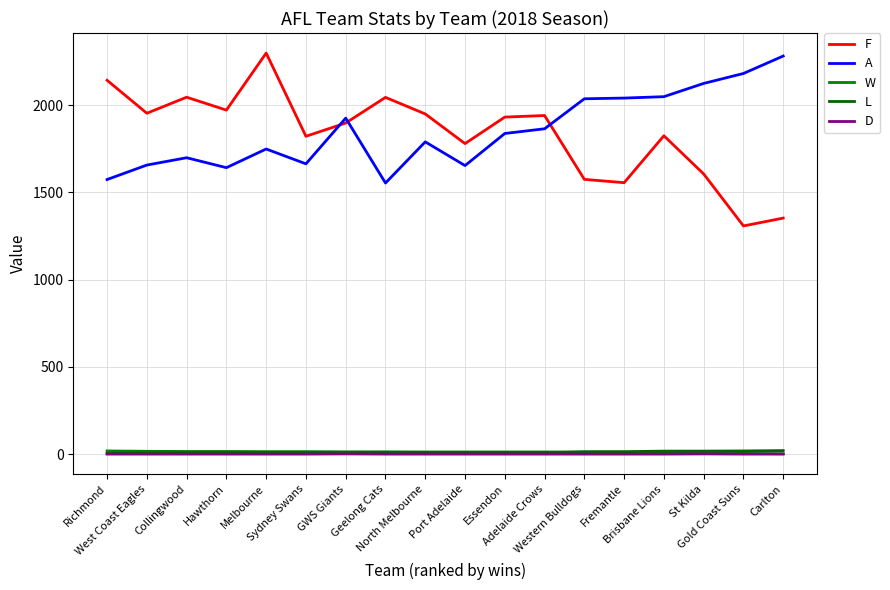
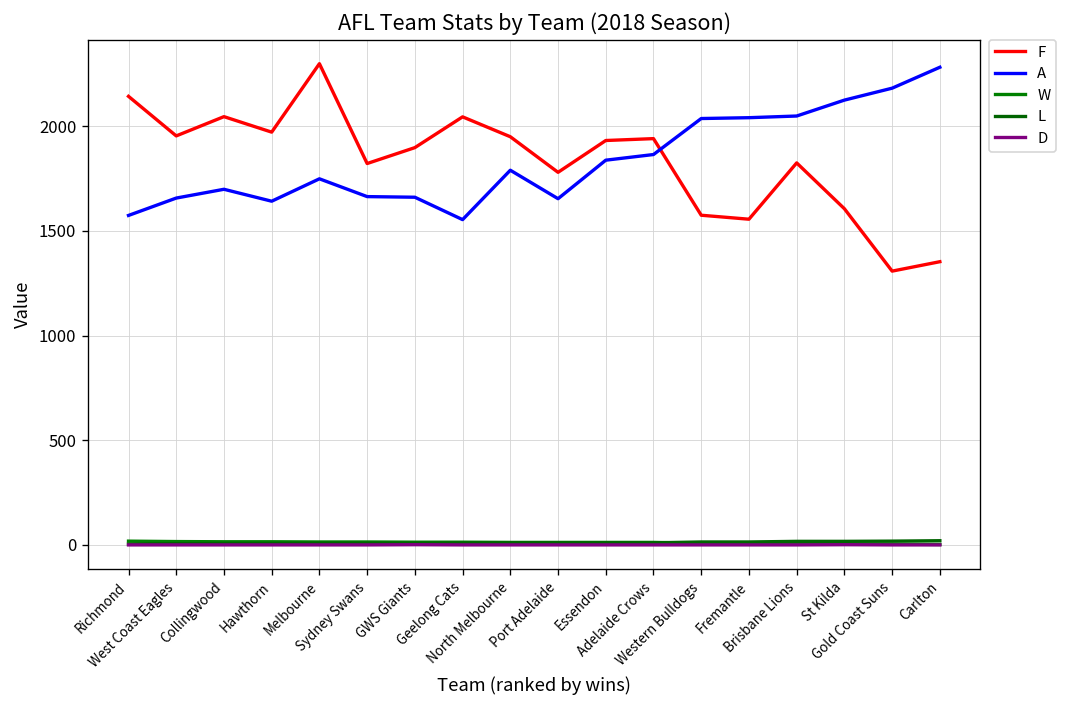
  {
    "F": {
      "Richmond": 2140,
      "West Coast Eagles": 1950,
      "Collingwood": 2050,
      "Hawthorn": 1970,
      "Melbourne": 2300,
      "Sydney Swans": 1820,
      "GWS Giants": 1900,
      "Geelong Cats": 2050,
      "North Melbourne": 1950,
      "Port Adelaide": 1780,
      "Essendon": 1930,
      "Adelaide Crows": 1940,
      "Western Bulldogs": 1580,
      "Fremantle": 1560,
      "Brisbane Lions": 1830,
      "St Kilda": 1610,
      "Gold Coast Suns": 1310,
      "Carlton": 1350
    },
    "A": {
      "Richmond": 1570,
      "West Coast Eagles": 1660,
      "Collingwood": 1700,
      "Hawthorn": 1640,
      "Melbourne": 1750,
      "Sydney Swans": 1660,
-     "GWS Giants": 1930,
+     "GWS Giants": 1660,
      "Geelong Cats": 1550,
      "North Melbourne": 1790,
      "Port Adelaide": 1650,
      "Essendon": 1840,
      "Adelaide Crows": 1870,
      "Western Bulldogs": 2040,
      "Fremantle": 2040,
      "Brisbane Lions": 2050,
      "St Kilda": 2130,
      "Gold Coast Suns": 2180,
      "Carlton": 2280
    }
  }
